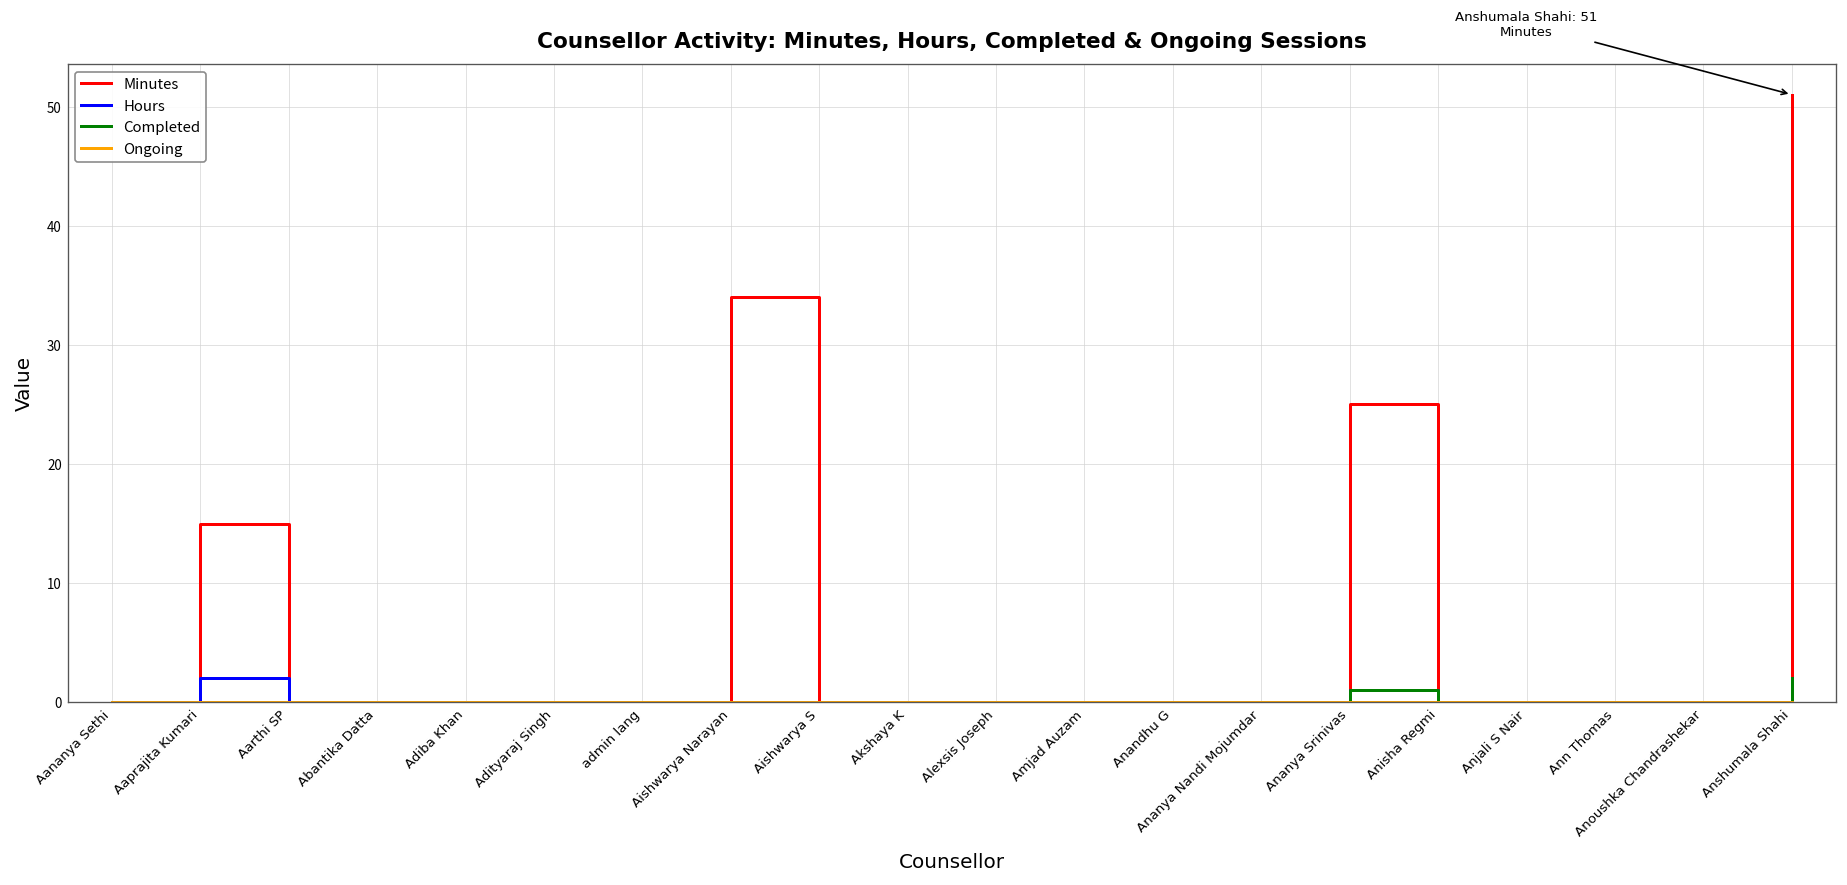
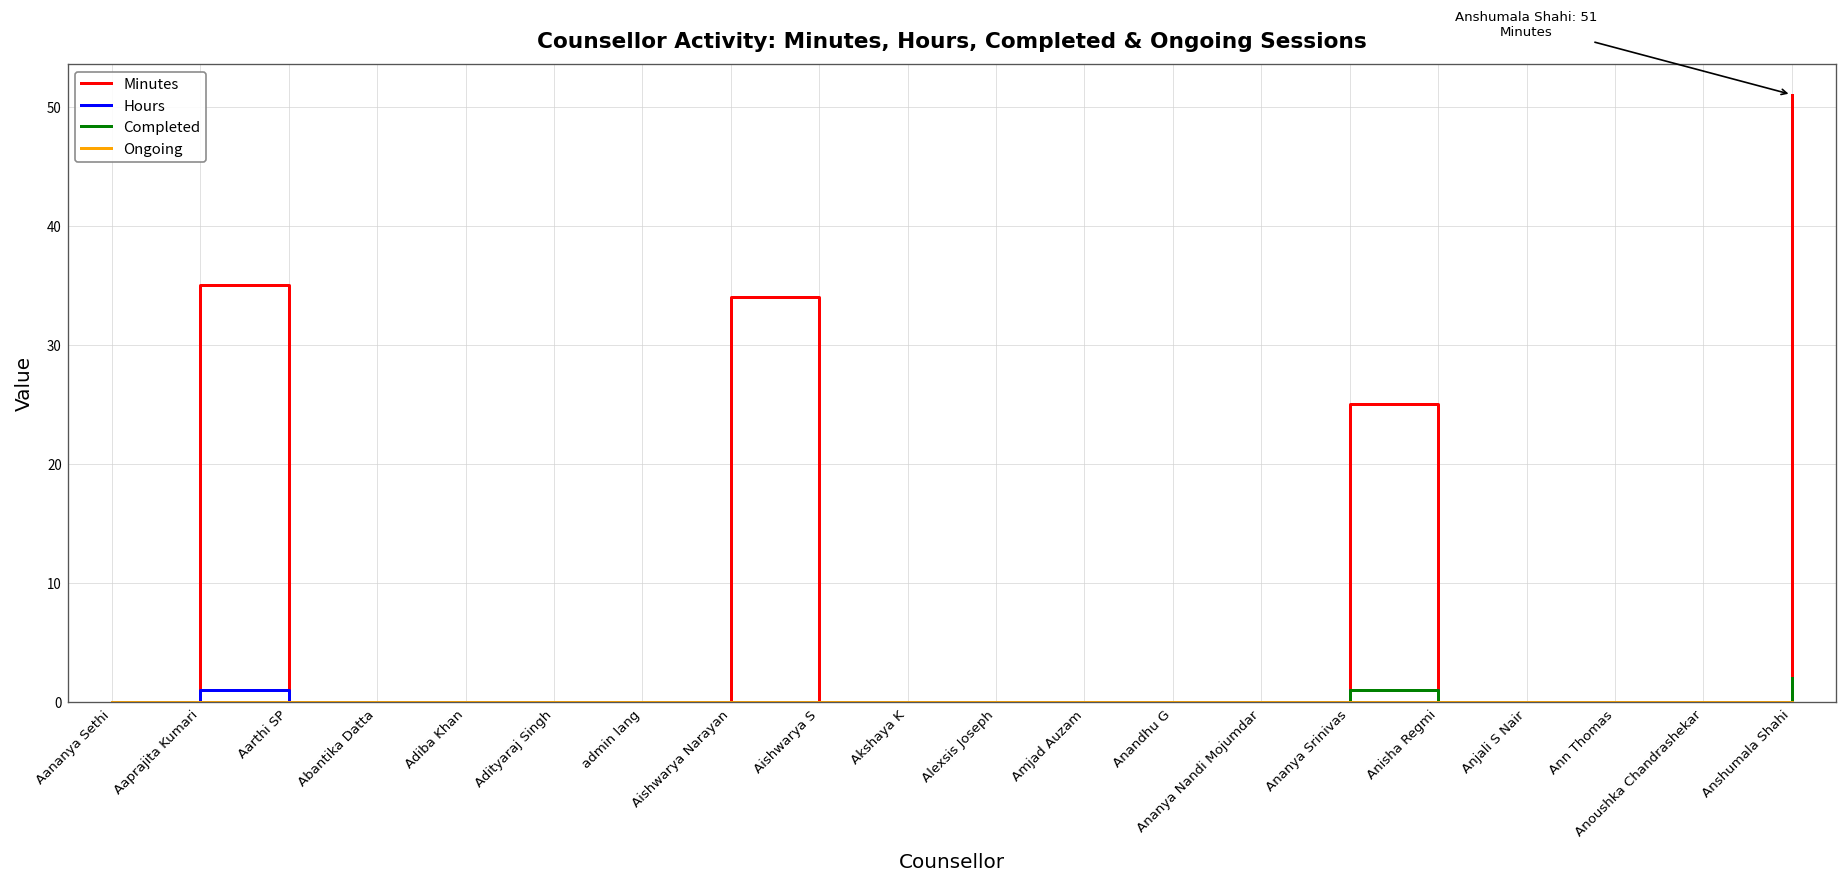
  {
    "Minutes": {
-     "Aaprajita Kumari": 15,
+     "Aaprajita Kumari": 35,
      "Aishwarya Narayan": 34,
      "Ananya Srinivas": 25
    },
    "Hours": {
-     "Aaprajita Kumari": 2
+     "Aaprajita Kumari": 1
    },
    "Ongoing": {
      "Ananya Srinivas": 0,
      "Anshumala Shahi": 0
    }
  }
